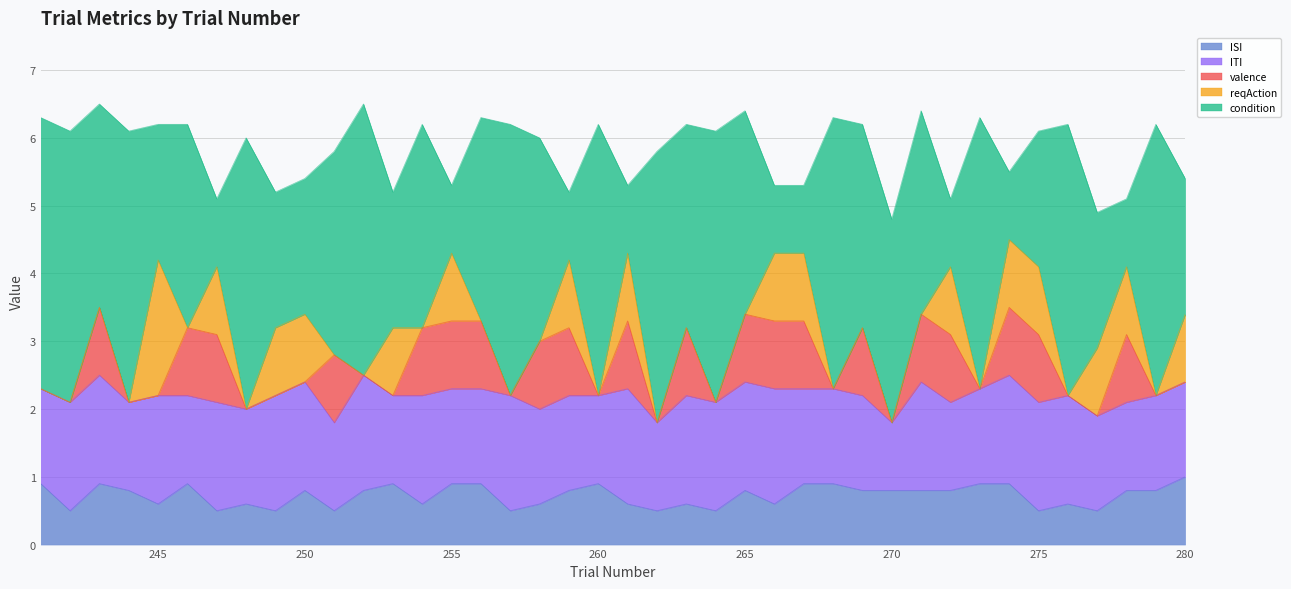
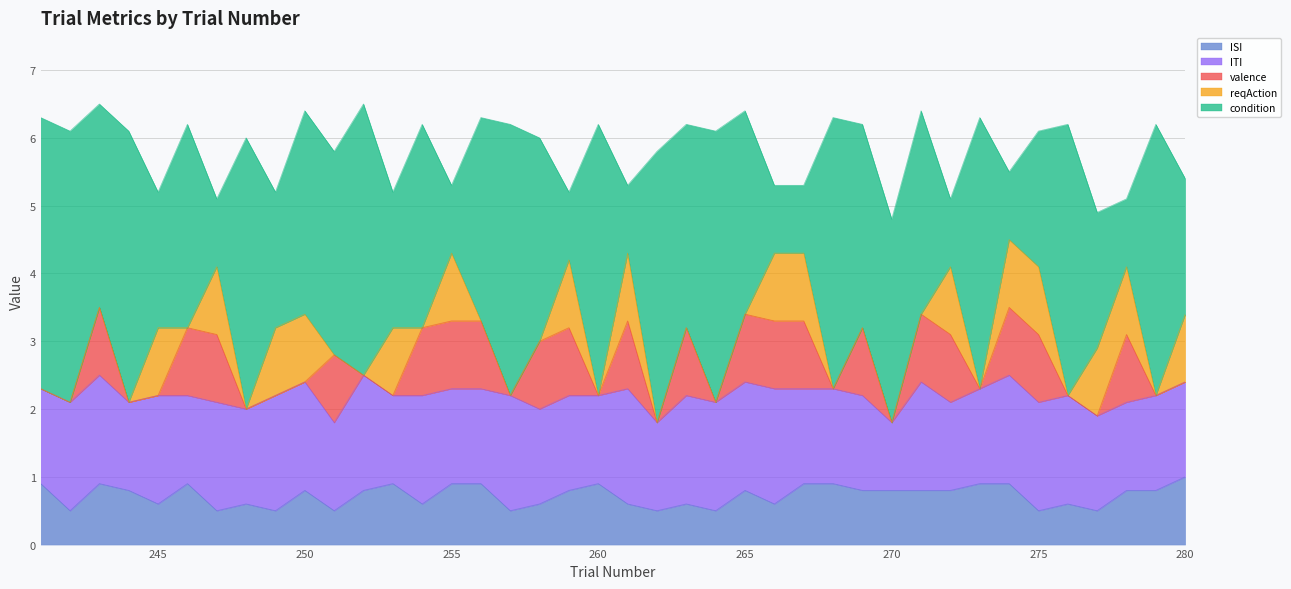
  {
    "ISI": {
      "245": 0.6,
      "250": 0.8,
      "255": 0.9,
      "260": 0.9,
      "265": 0.8,
      "270": 0.8,
      "275": 0.5,
      "280": 1
    },
    "ITI": {
      "255": 1.4,
      "265": 1.6,
      "275": 1.6
    },
    "valence": {
      "255": 1,
      "275": 1
    },
    "reqAction": {
-     "245": 2,
+     "245": 1,
      "250": 1,
      "255": 1,
      "275": 1,
      "280": 1
    },
    "condition": {
      "245": 2,
-     "250": 2,
+     "250": 3,
      "255": 1,
      "260": 4,
      "265": 3,
      "270": 3,
      "275": 2,
      "280": 2
    }
  }
